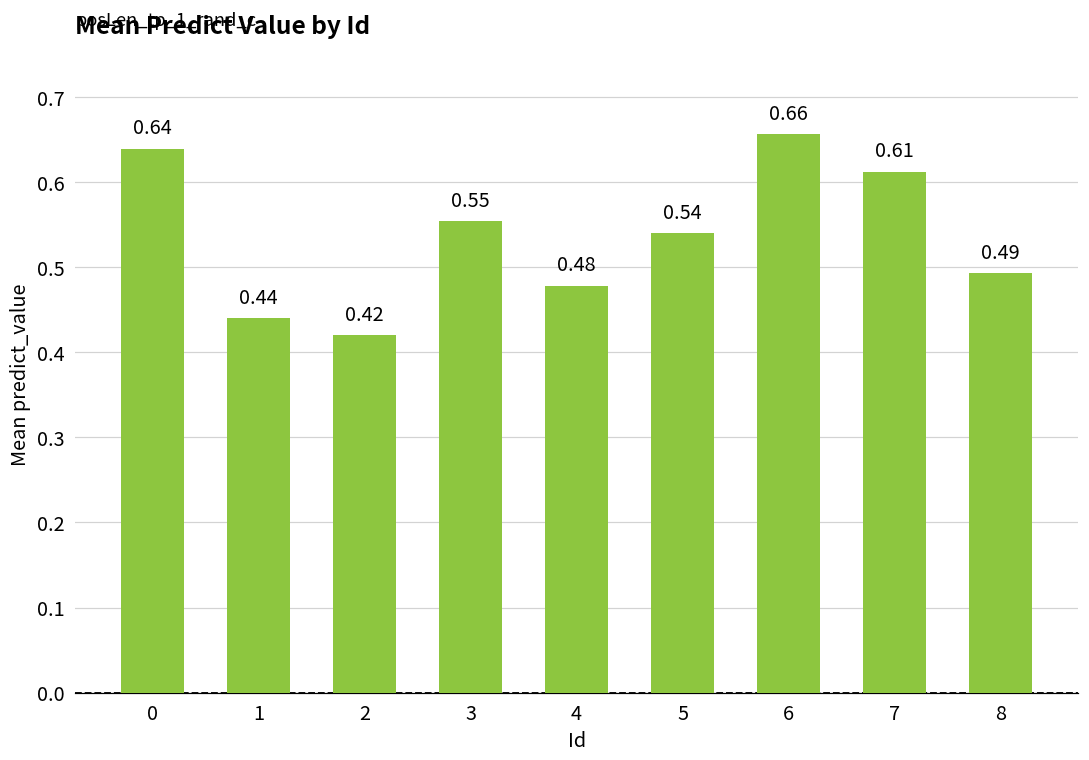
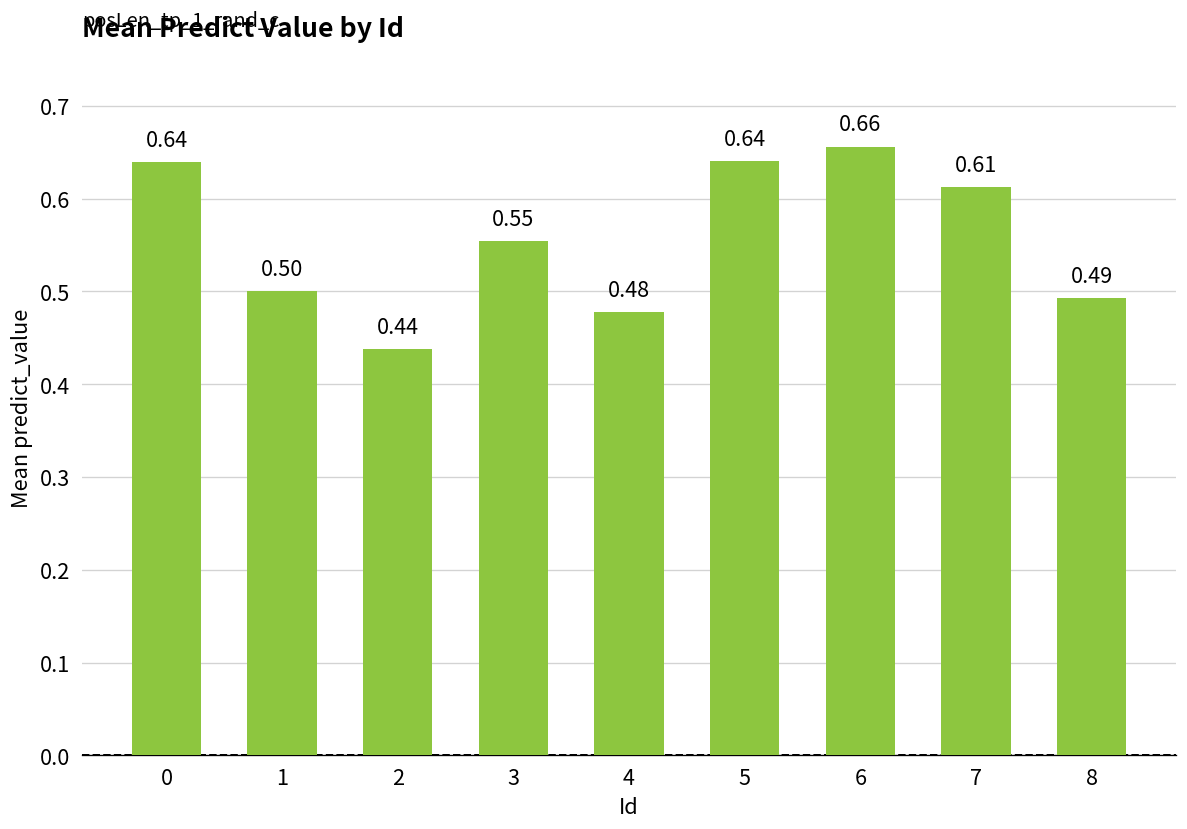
  {
    "0": 0.64,
-   "1": 0.44,
-   "2": 0.42,
+   "1": 0.50,
+   "2": 0.44,
    "3": 0.55,
    "4": 0.48,
-   "5": 0.54,
+   "5": 0.64,
    "6": 0.66,
    "7": 0.61,
    "8": 0.49
  }
